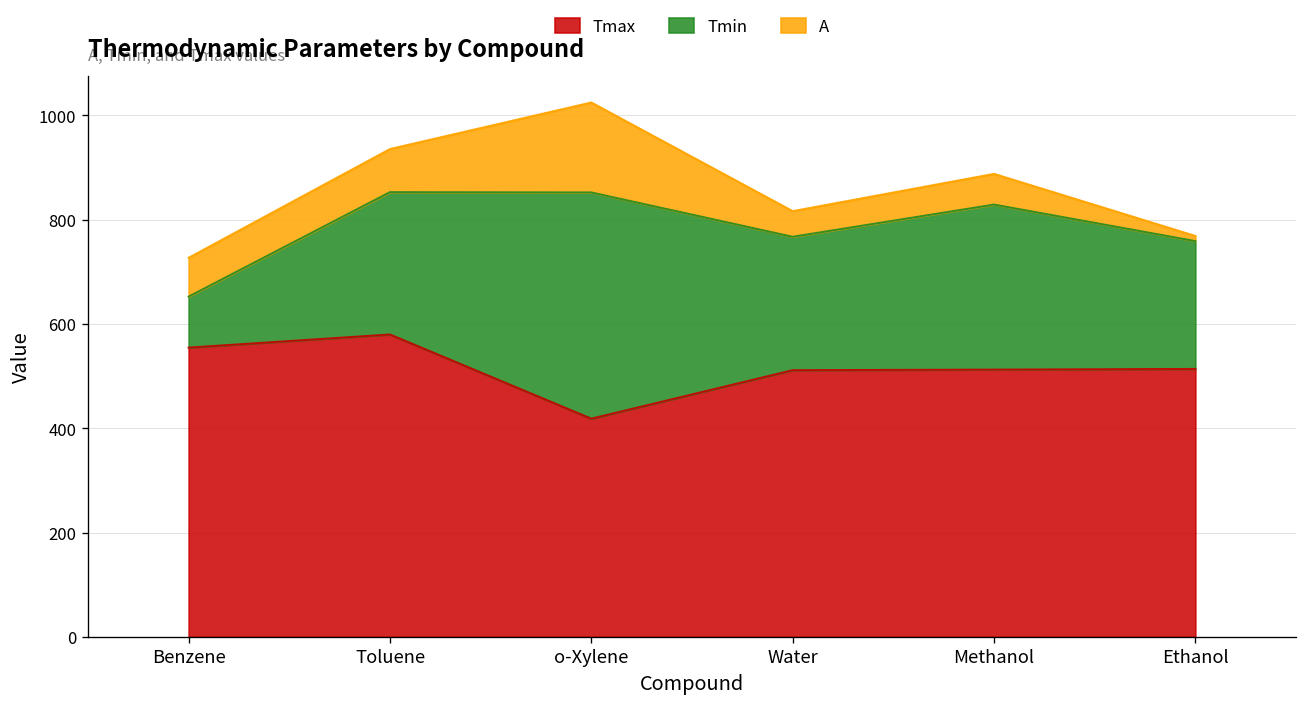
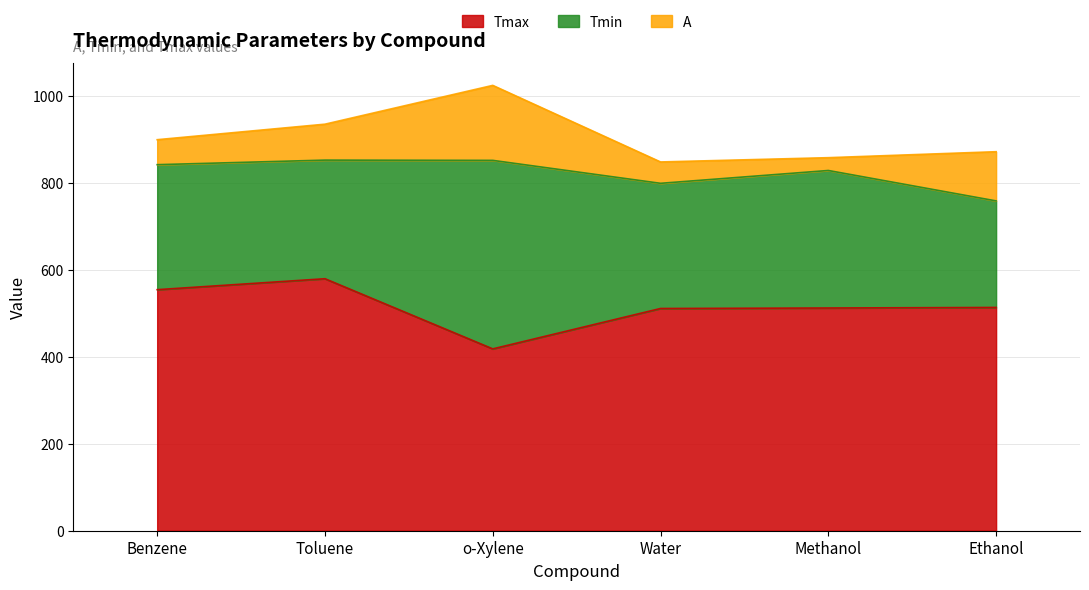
  {
    "Tmax": {
      "Benzene": 550,
      "Toluene": 580,
      "o-Xylene": 420,
      "Water": 510,
      "Methanol": 510,
      "Ethanol": 510
    },
    "Tmin": {
-     "Benzene": 100,
+     "Benzene": 290,
      "Toluene": 270,
      "o-Xylene": 430,
-     "Water": 260,
+     "Water": 290,
      "Methanol": 320,
      "Ethanol": 250
    },
    "A": {
-     "Benzene": 70,
+     "Benzene": 60,
      "Toluene": 80,
      "o-Xylene": 170,
      "Water": 50,
-     "Methanol": 60,
-     "Ethanol": 10
+     "Methanol": 30,
+     "Ethanol": 110
    }
  }
